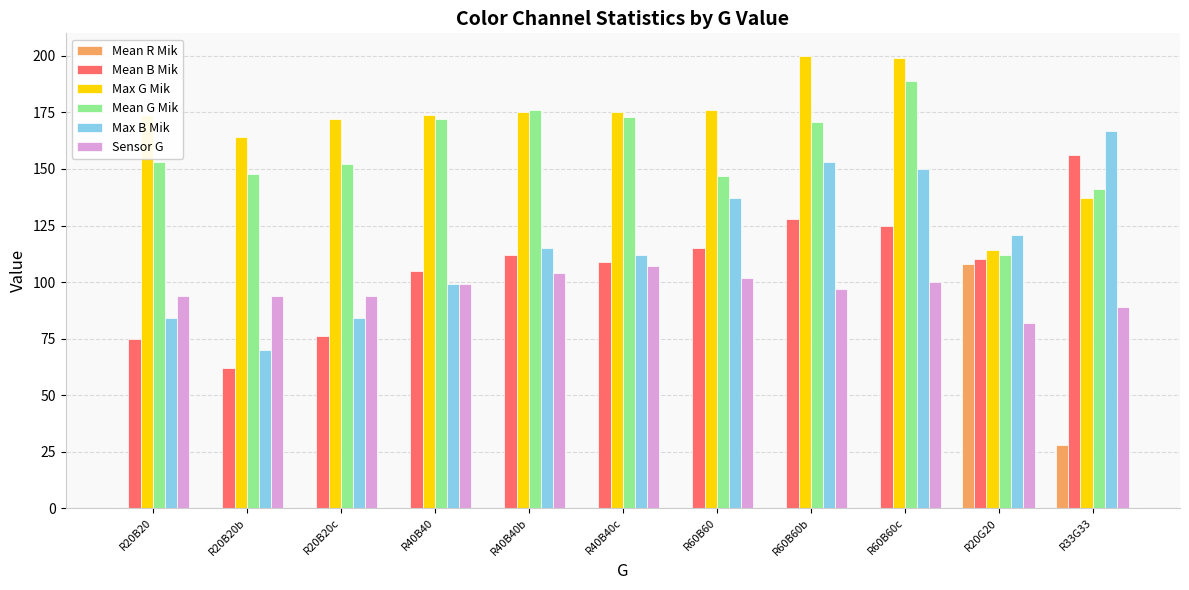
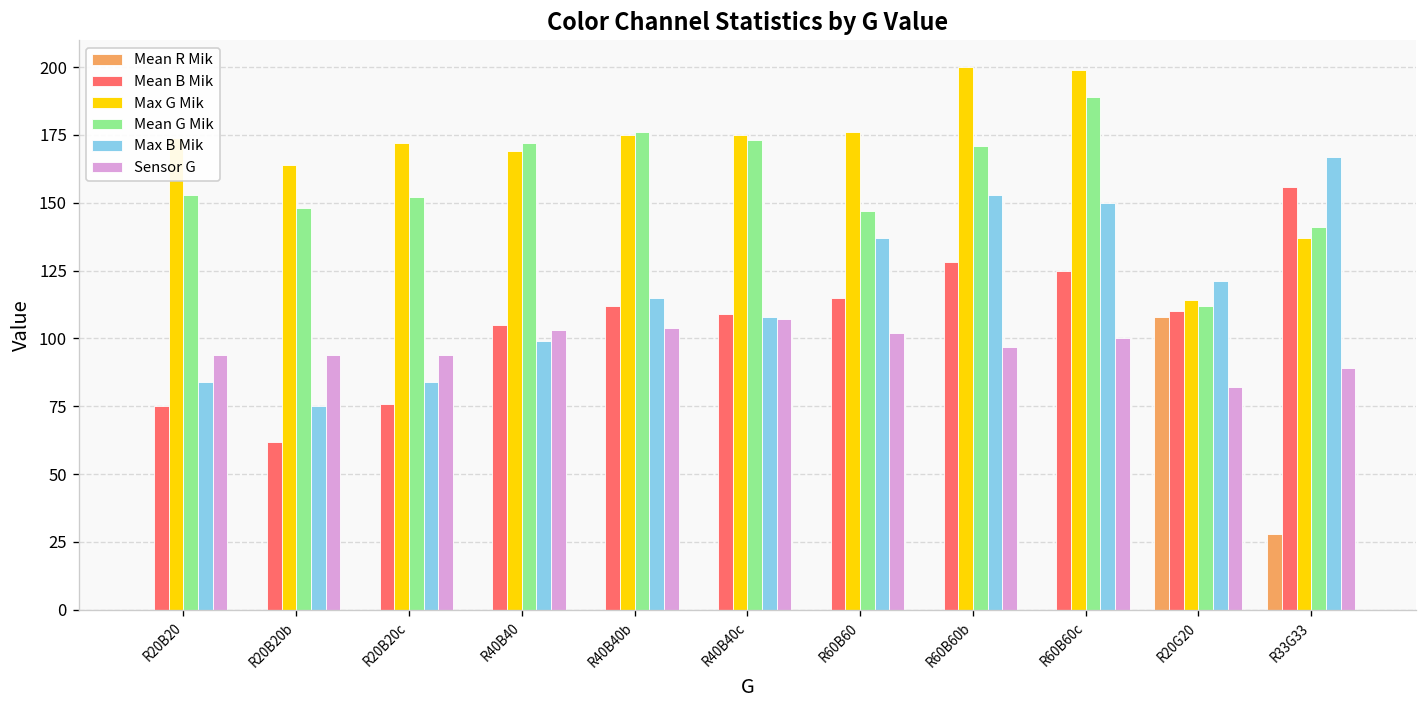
  {
    "Max G Mik": {
      "R20B20b": 164,
      "R20B20c": 172,
-     "R40B40": 174,
+     "R40B40": 169,
      "R40B40b": 175,
      "R40B40c": 175,
      "R60B60": 176,
      "R60B60b": 200,
      "R60B60c": 199,
      "R20G20": 114,
      "R33G33": 137
    },
    "Mean G Mik": {
      "R20B20": 153,
      "R20B20b": 148,
      "R20B20c": 152,
      "R40B40": 172,
      "R40B40b": 176,
      "R40B40c": 173,
      "R60B60": 147,
      "R60B60b": 171,
      "R60B60c": 189,
      "R20G20": 112,
      "R33G33": 141
    },
    "Max B Mik": {
      "R20B20": 84,
-     "R20B20b": 70,
+     "R20B20b": 75,
      "R20B20c": 84,
      "R40B40": 99,
      "R40B40b": 115,
-     "R40B40c": 112,
+     "R40B40c": 108,
      "R60B60": 137,
      "R60B60b": 153,
      "R60B60c": 150,
      "R20G20": 121,
      "R33G33": 167
    },
    "Sensor G": {
      "R20B20": 94,
      "R20B20b": 94,
      "R20B20c": 94,
-     "R40B40": 99,
+     "R40B40": 103,
      "R40B40b": 104,
      "R40B40c": 107,
      "R60B60": 102,
      "R60B60b": 97,
      "R60B60c": 100,
      "R20G20": 82,
      "R33G33": 89
    }
  }
